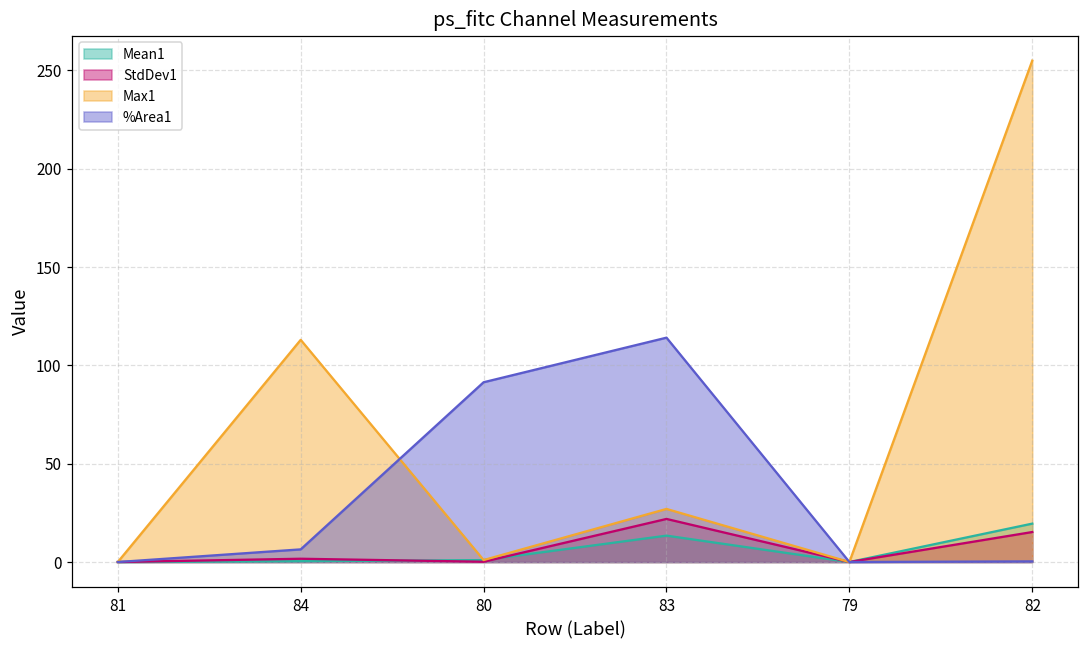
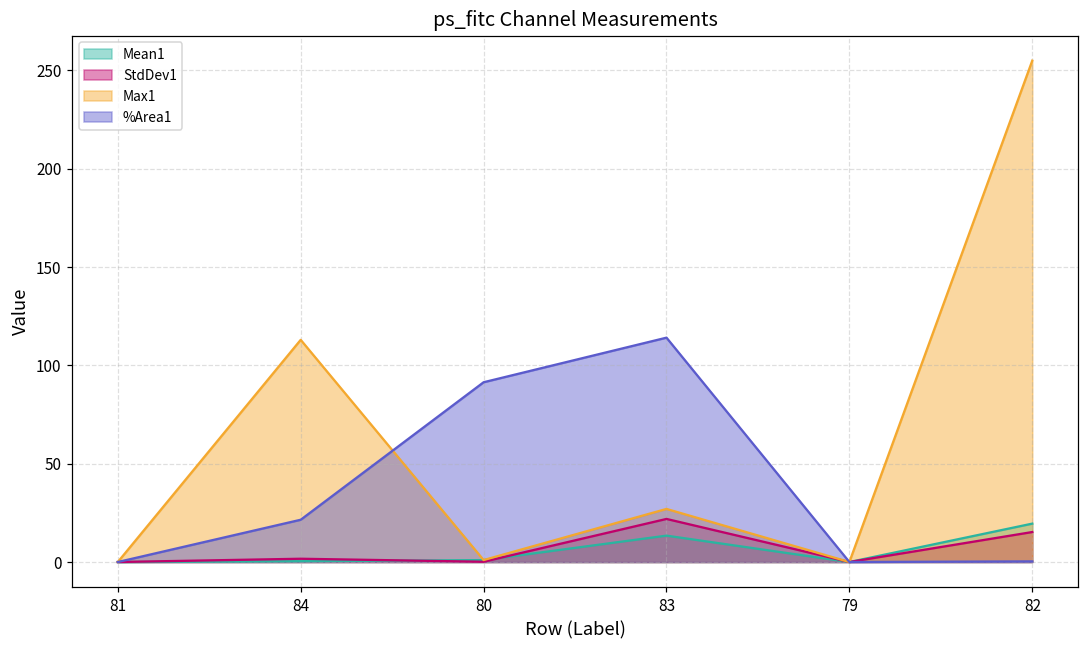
  {
    "Mean1": {
      "83": 13,
      "82": 20
    },
    "StdDev1": {
      "83": 22,
      "82": 15
    },
    "Max1": {
      "84": 113,
      "83": 27,
      "82": 255
    },
    "%Area1": {
-     "84": 6,
+     "84": 21,
      "80": 91,
      "83": 114,
      "82": 0
    }
  }
